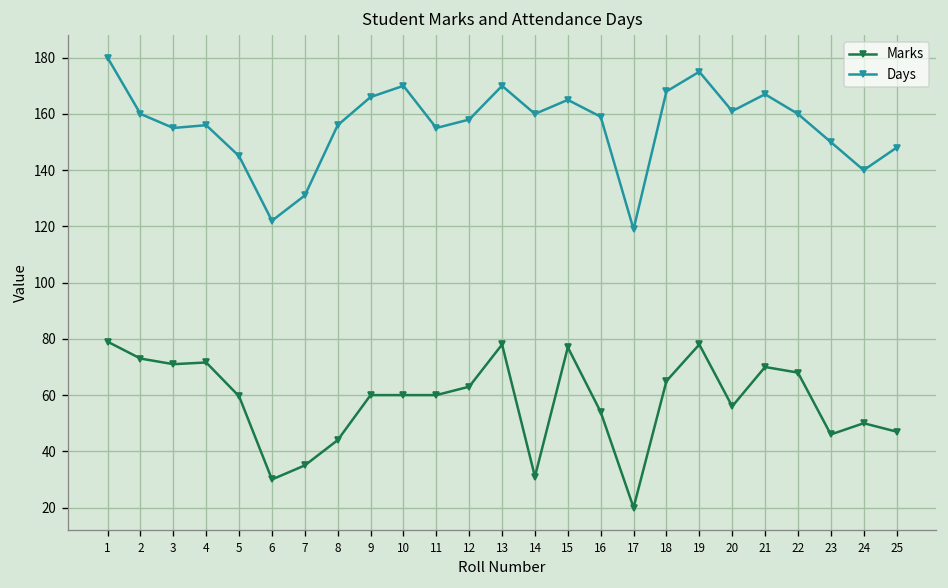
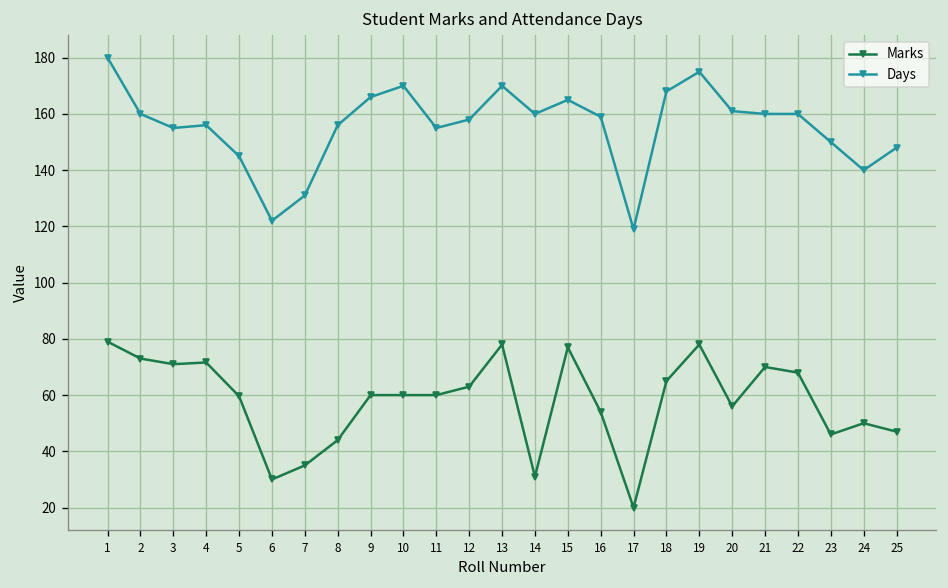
  {
    "Marks": {
      "1": 79,
      "2": 73,
      "3": 71,
      "4": 72,
      "5": 60,
      "6": 30,
      "7": 35,
      "8": 44,
      "9": 60,
      "10": 60,
      "11": 60,
      "12": 63,
      "13": 78,
      "14": 31,
      "15": 77,
      "16": 54,
      "17": 20,
      "18": 65,
      "19": 78,
      "20": 56,
      "21": 70,
      "22": 68,
      "23": 46,
      "24": 50,
      "25": 47
    },
    "Days": {
      "1": 180,
      "2": 160,
      "3": 155,
      "4": 156,
      "5": 145,
      "6": 122,
      "7": 131,
      "8": 156,
      "9": 166,
      "10": 170,
      "11": 155,
      "12": 158,
      "13": 170,
      "14": 160,
      "15": 165,
      "16": 159,
      "17": 119,
      "18": 168,
      "19": 175,
      "20": 161,
-     "21": 167,
+     "21": 160,
      "22": 160,
      "23": 150,
      "24": 140,
      "25": 148
    }
  }
